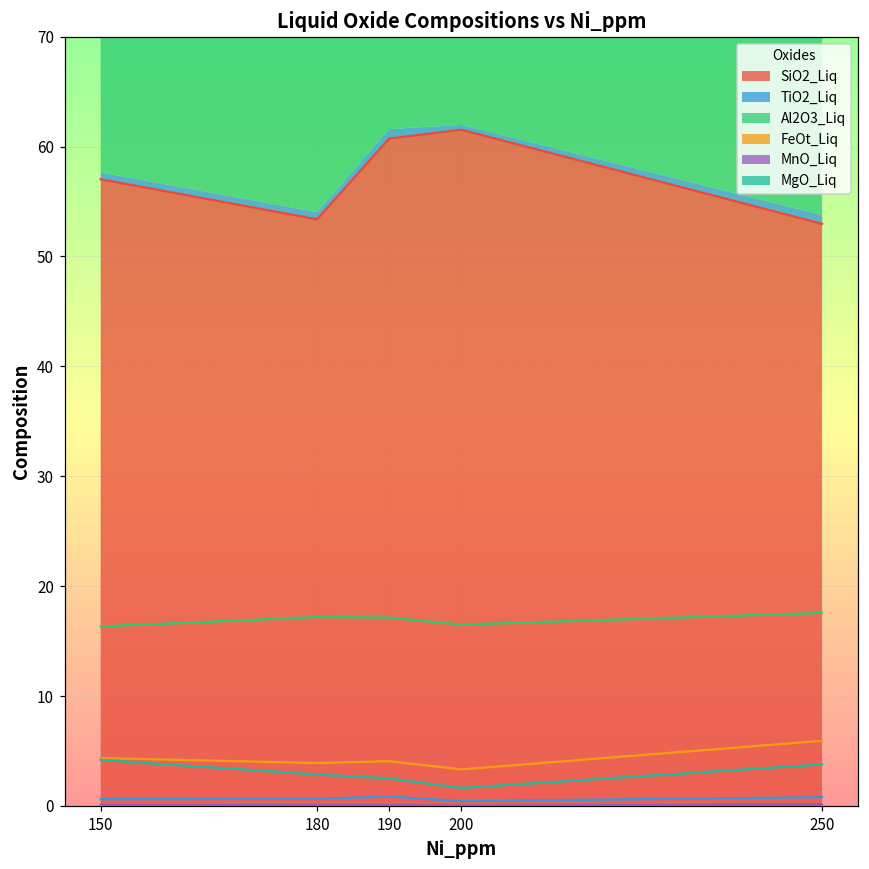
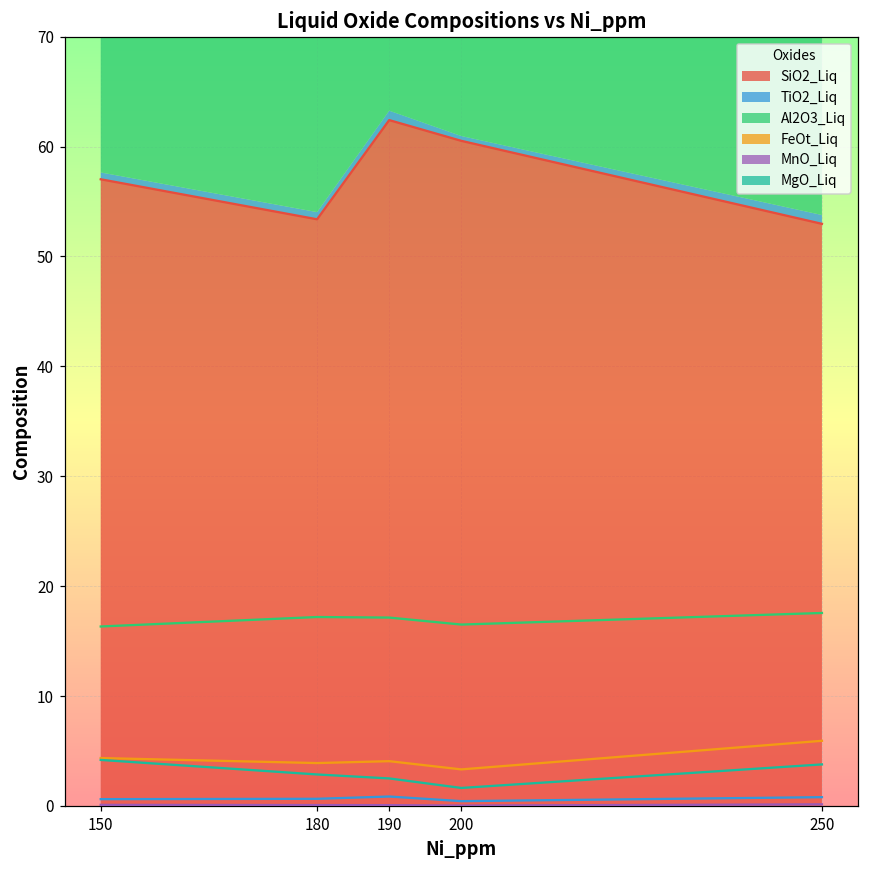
  {
    "SiO2_Liq": {
      "150": 57,
      "180": 53,
-     "190": 61,
-     "200": 62,
+     "190": 62,
+     "200": 61,
      "250": 53
    }
  }
